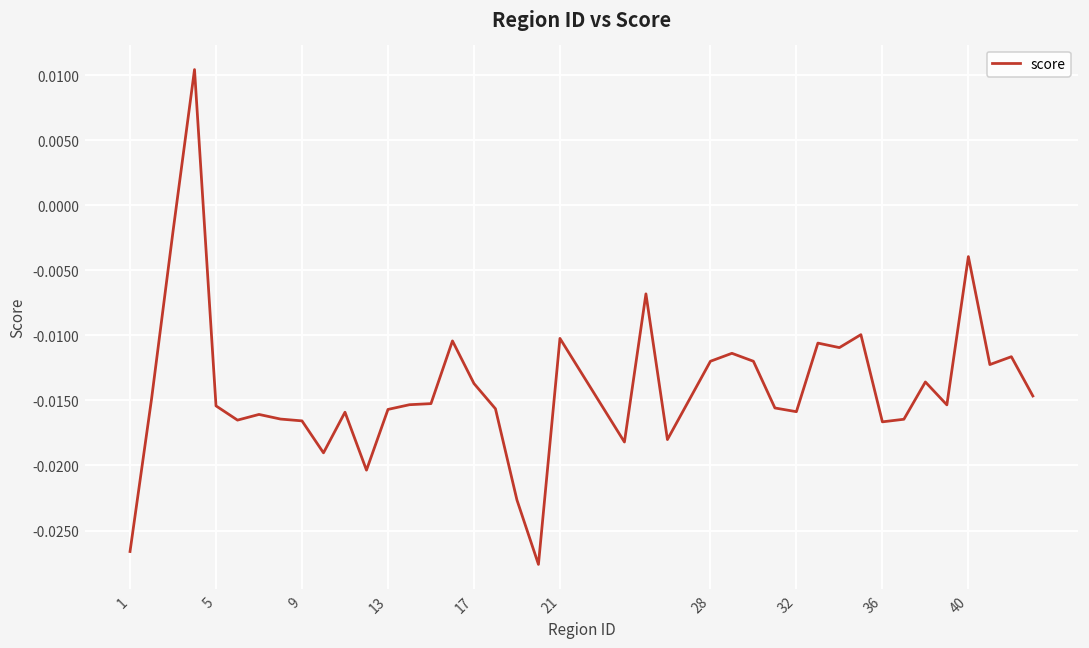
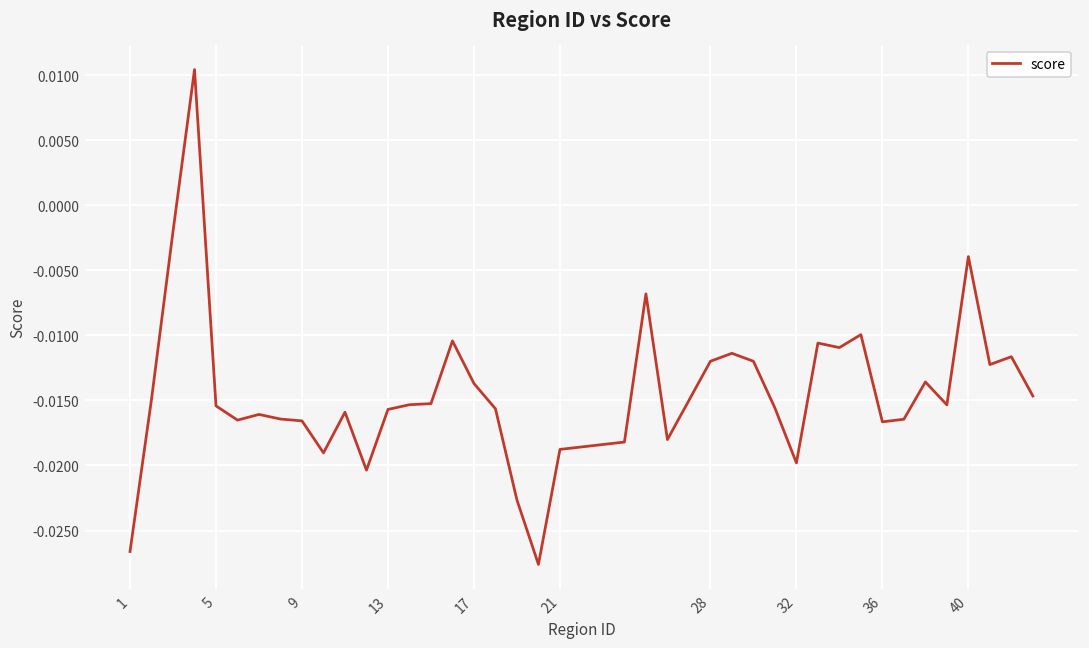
  {
    "1": -0.0266,
    "5": -0.0154,
    "9": -0.0166,
    "13": -0.0157,
    "17": -0.0137,
-   "21": -0.0102,
+   "21": -0.0188,
    "28": -0.0120,
-   "32": -0.0159,
+   "32": -0.0198,
    "36": -0.0166,
    "40": -0.0039
  }
